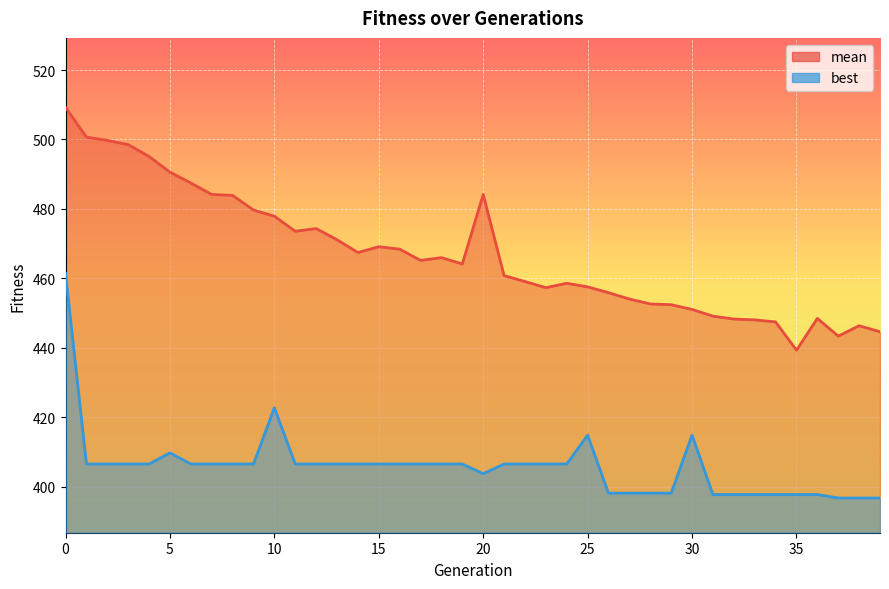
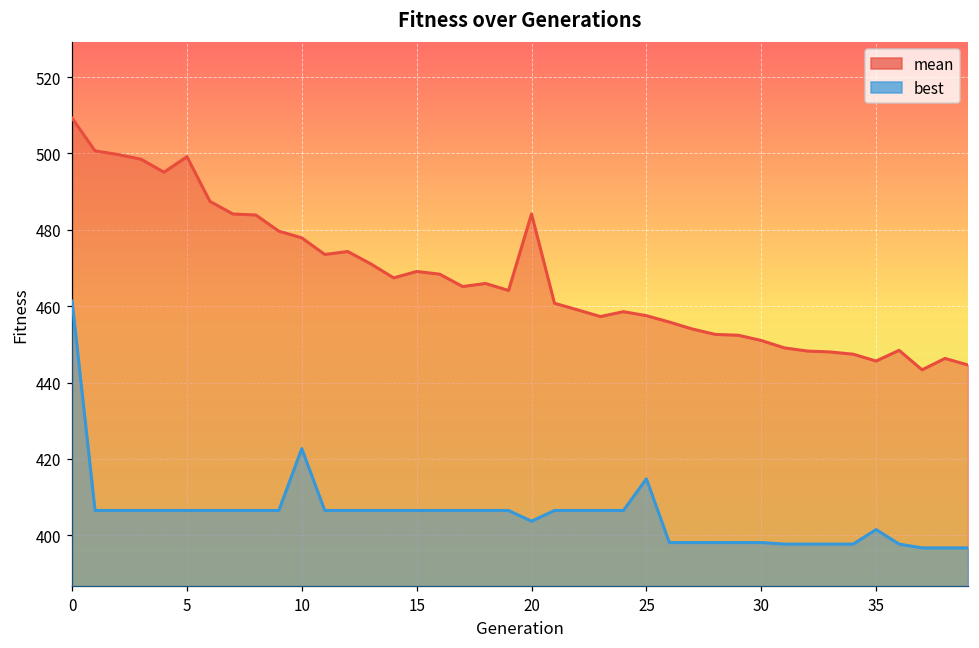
  {
    "mean": {
      "0": 509,
-     "5": 491,
+     "5": 499,
      "10": 478,
      "15": 469,
      "20": 484,
      "25": 458,
      "30": 451,
-     "35": 439
+     "35": 446
    },
    "best": {
      "0": 461,
-     "5": 410,
+     "5": 407,
      "10": 423,
      "15": 407,
      "20": 404,
      "25": 415,
-     "30": 415,
-     "35": 398
+     "30": 398,
+     "35": 402
    }
  }
